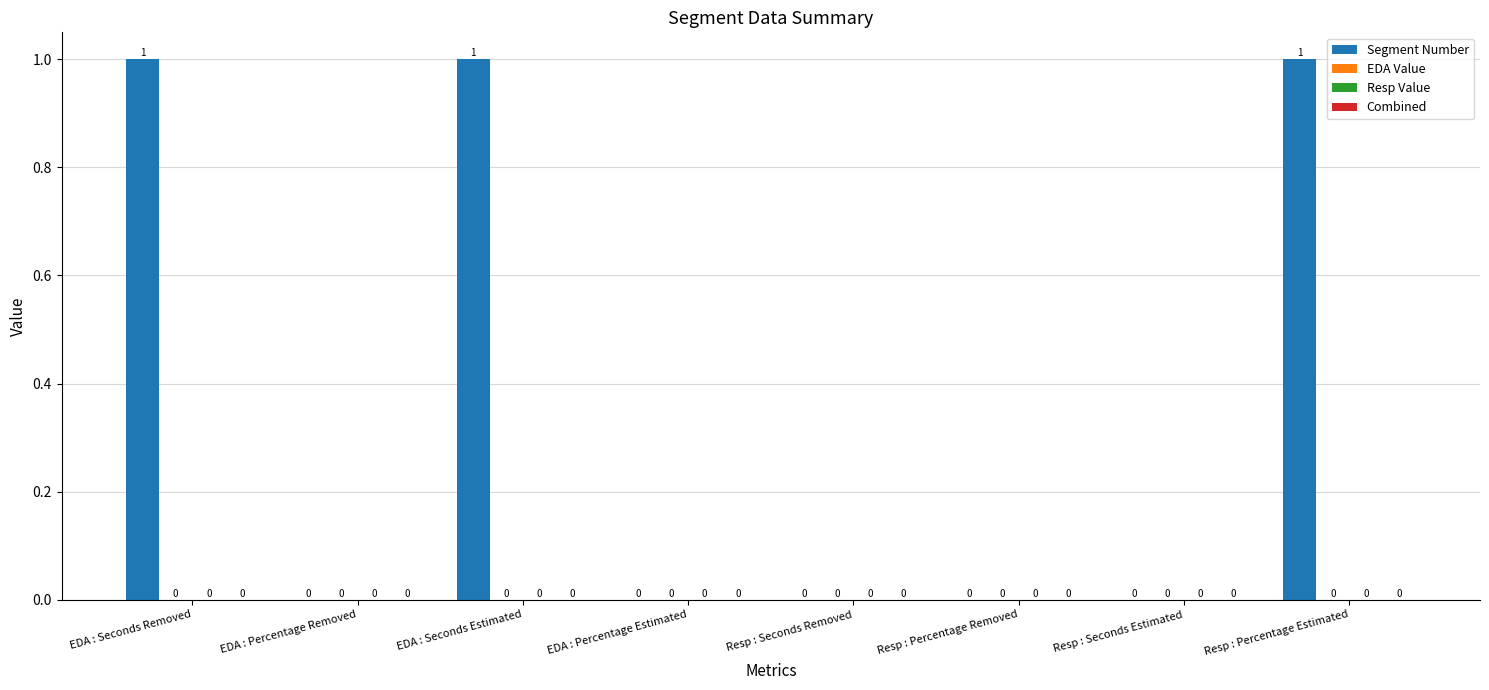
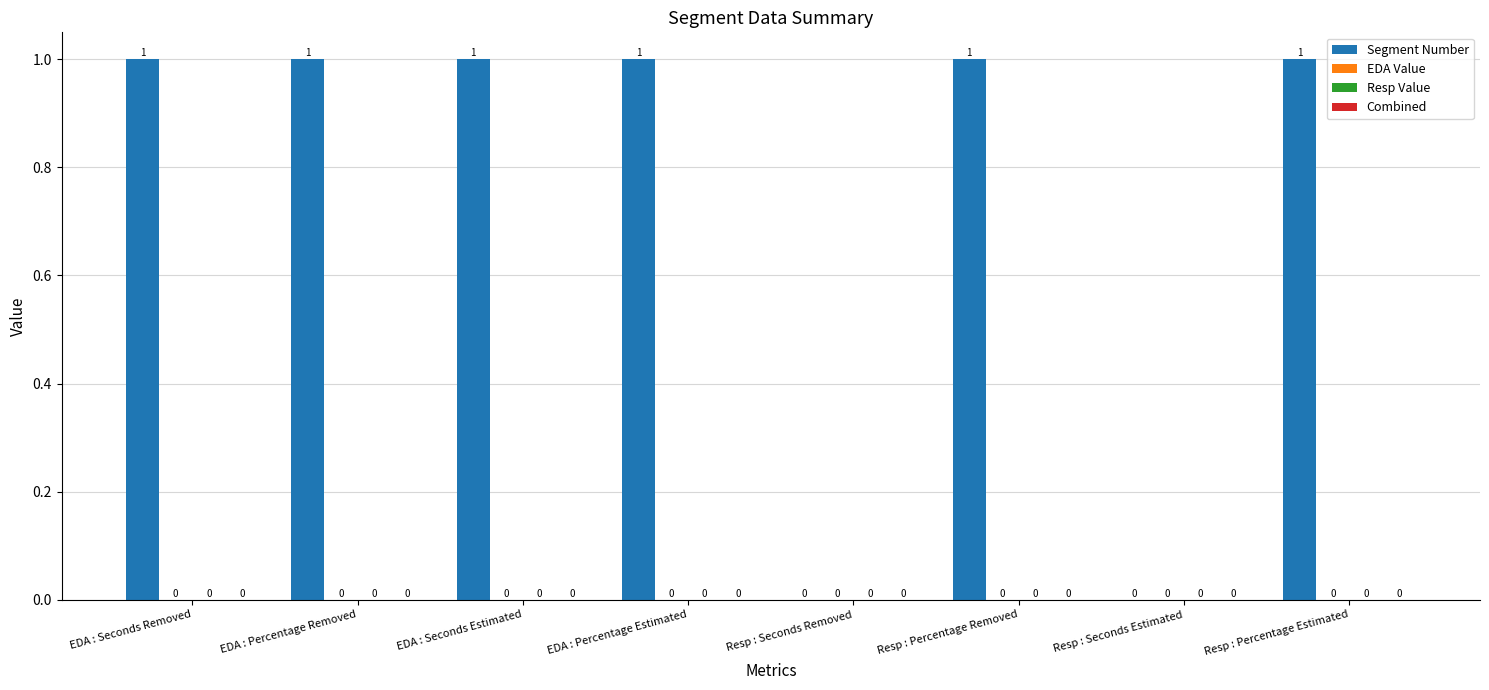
  {
    "Segment Number": {
      "EDA : Seconds Removed": 1,
-     "EDA : Percentage Removed": 0,
+     "EDA : Percentage Removed": 1,
      "EDA : Seconds Estimated": 1,
-     "EDA : Percentage Estimated": 0,
+     "EDA : Percentage Estimated": 1,
      "Resp : Seconds Removed": 0,
-     "Resp : Percentage Removed": 0,
+     "Resp : Percentage Removed": 1,
      "Resp : Seconds Estimated": 0,
      "Resp : Percentage Estimated": 1
    },
    "EDA Value": {
      "EDA : Seconds Removed": 0,
      "EDA : Percentage Removed": 0,
      "EDA : Seconds Estimated": 0,
      "EDA : Percentage Estimated": 0,
      "Resp : Seconds Removed": 0,
      "Resp : Percentage Removed": 0,
      "Resp : Seconds Estimated": 0,
      "Resp : Percentage Estimated": 0
    },
    "Resp Value": {
      "EDA : Seconds Removed": 0,
      "EDA : Percentage Removed": 0,
      "EDA : Seconds Estimated": 0,
      "EDA : Percentage Estimated": 0,
      "Resp : Seconds Removed": 0,
      "Resp : Percentage Removed": 0,
      "Resp : Seconds Estimated": 0,
      "Resp : Percentage Estimated": 0
    },
    "Combined": {
      "EDA : Seconds Removed": 0,
      "EDA : Percentage Removed": 0,
      "EDA : Seconds Estimated": 0,
      "EDA : Percentage Estimated": 0,
      "Resp : Seconds Removed": 0,
      "Resp : Percentage Removed": 0,
      "Resp : Seconds Estimated": 0,
      "Resp : Percentage Estimated": 0
    }
  }
